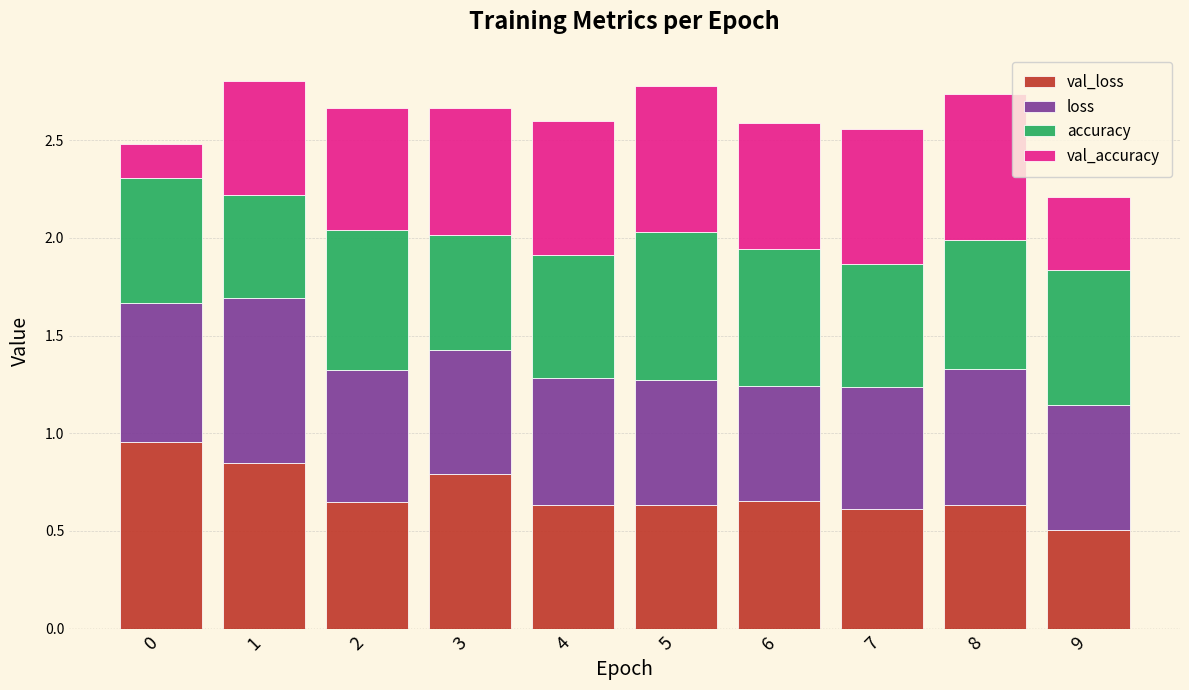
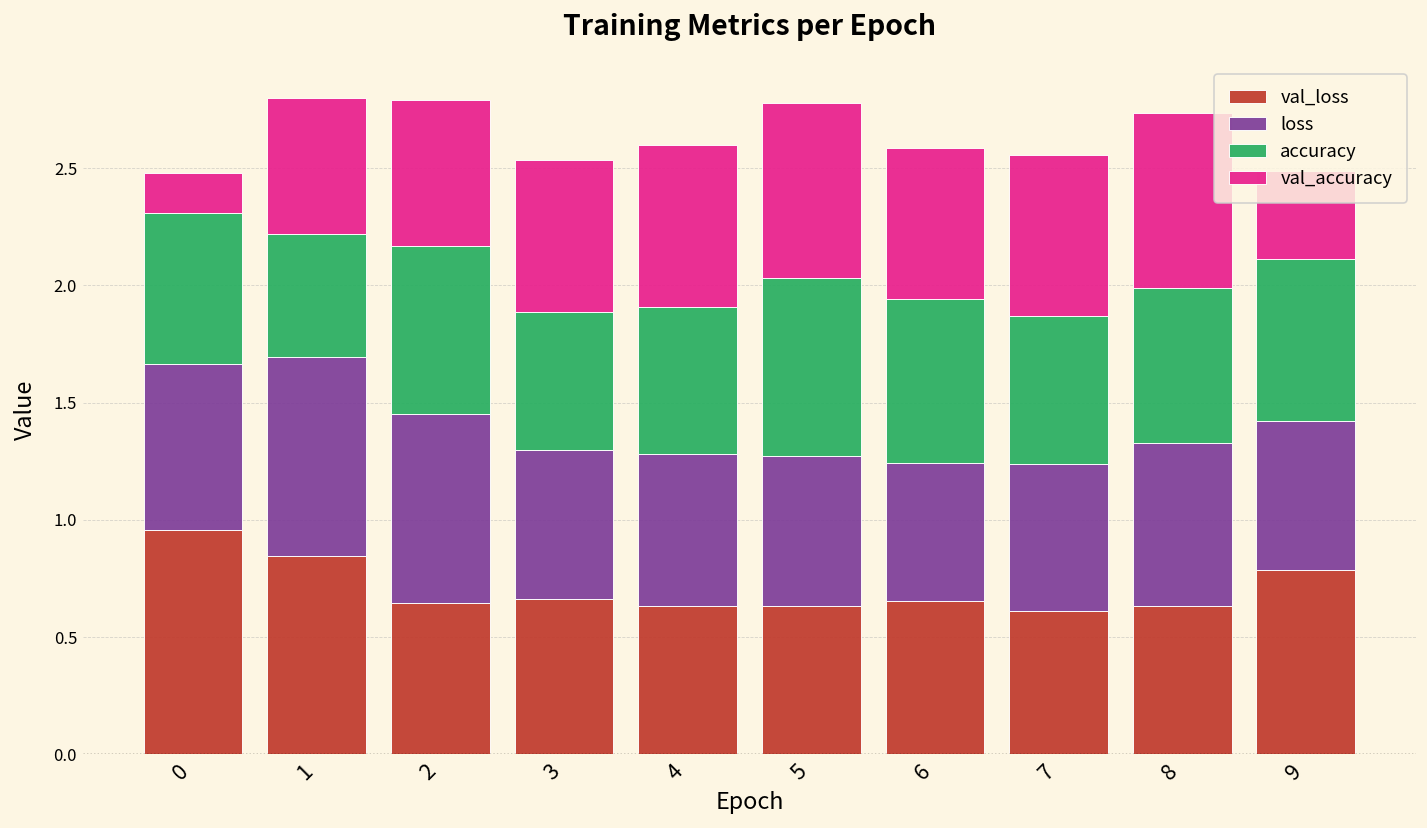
  {
    "val_loss": {
      "0": 0.96,
      "1": 0.85,
      "2": 0.65,
-     "3": 0.79,
+     "3": 0.66,
      "4": 0.64,
      "5": 0.63,
      "6": 0.65,
      "7": 0.61,
      "8": 0.63,
-     "9": 0.51
+     "9": 0.79
    },
    "loss": {
      "0": 0.71,
      "1": 0.85,
-     "2": 0.68,
+     "2": 0.81,
      "3": 0.63,
      "4": 0.65,
      "5": 0.64,
      "6": 0.59,
      "7": 0.63,
      "8": 0.69,
      "9": 0.64
    },
    "accuracy": {
      "0": 0.64,
      "1": 0.52,
      "2": 0.71,
      "3": 0.59,
      "4": 0.63,
      "5": 0.76,
      "6": 0.70,
      "7": 0.63,
      "8": 0.66,
      "9": 0.69
    },
    "val_accuracy": {
      "0": 0.17,
      "1": 0.58,
      "2": 0.63,
      "3": 0.65,
      "4": 0.69,
      "5": 0.75,
      "6": 0.65,
      "7": 0.69,
      "8": 0.75
    }
  }
